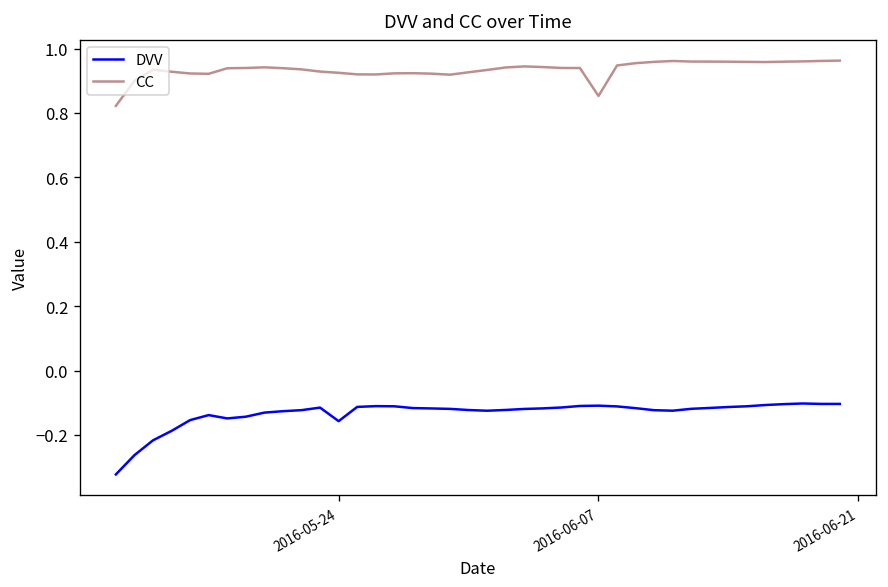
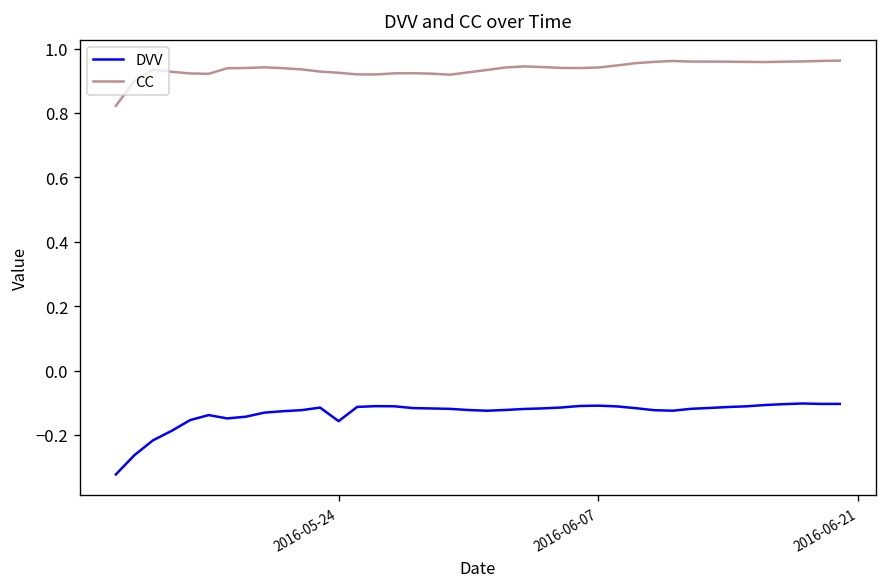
  {
    "DVV": {
      "2016-05-24": -0.16,
      "2016-06-07": -0.11
    },
    "CC": {
      "2016-05-24": 0.92,
-     "2016-06-07": 0.85
+     "2016-06-07": 0.94
    }
  }
